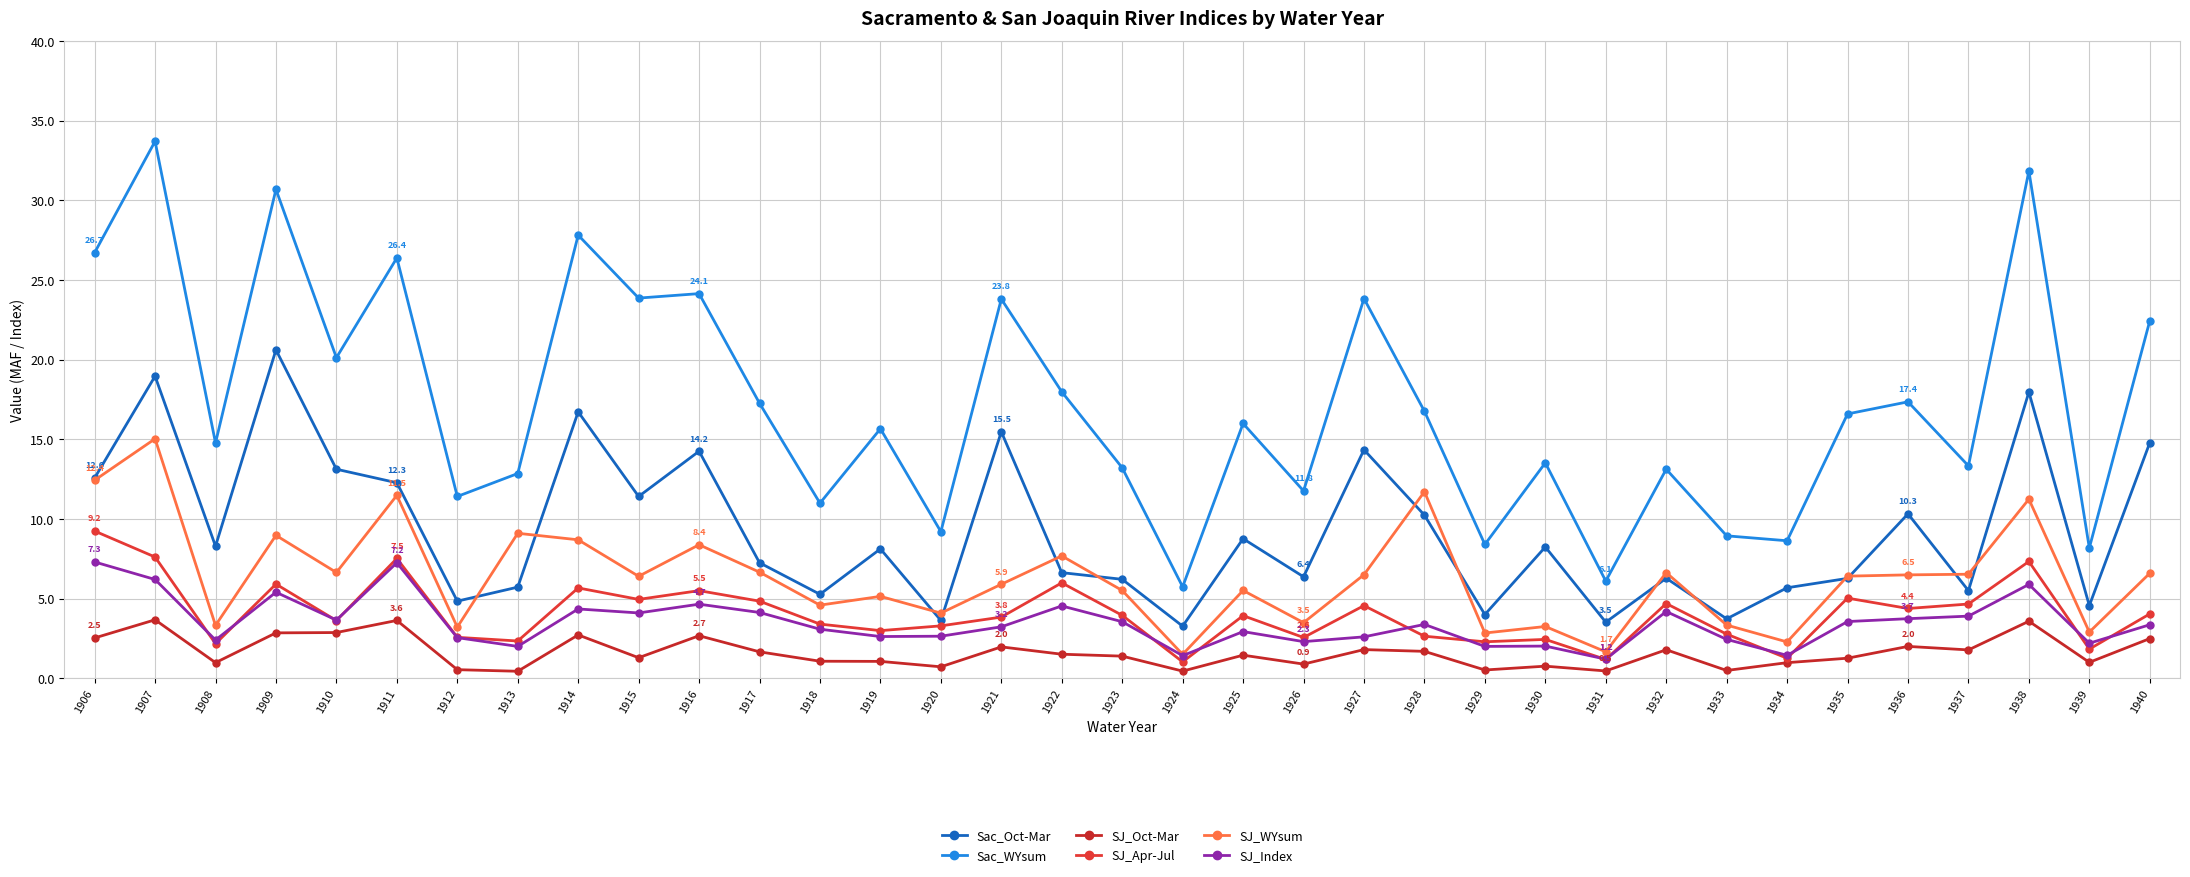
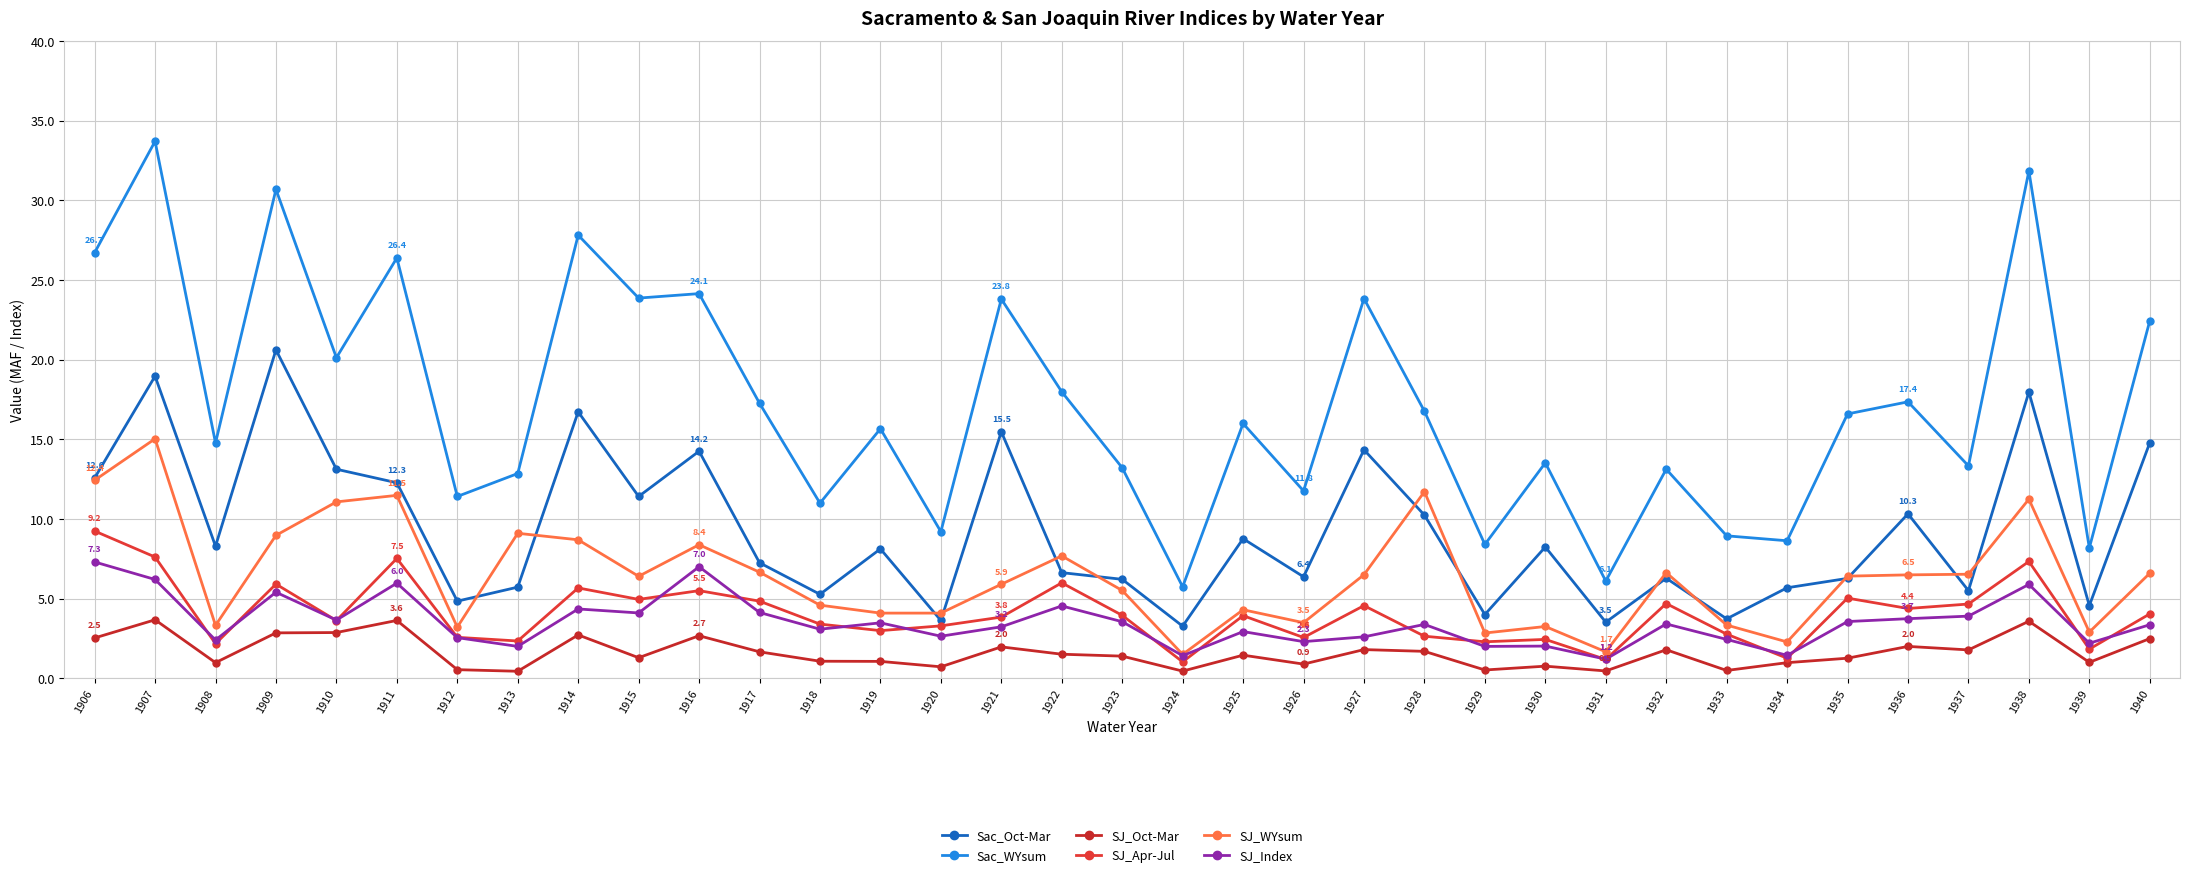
  {
    "SJ_WYsum": {
      "1907": 15.0,
      "1908": 3.3,
      "1909": 9.0,
-     "1910": 6.6,
+     "1910": 11.1,
      "1912": 3.2,
      "1913": 9.1,
      "1914": 8.7,
      "1915": 6.4,
      "1917": 6.7,
      "1918": 4.6,
-     "1919": 5.1,
+     "1919": 4.1,
      "1920": 4.1,
      "1922": 7.7,
      "1923": 5.5,
-     "1925": 5.5,
+     "1925": 4.3,
      "1927": 6.5,
      "1928": 11.7,
      "1929": 2.8,
      "1930": 3.3,
      "1932": 6.6,
      "1933": 3.3,
      "1934": 2.3,
      "1937": 6.5,
      "1938": 11.2,
      "1939": 2.9,
      "1940": 6.6
    },
    "SJ_Index": {
      "1906": 7.3,
-     "1911": 7.2,
-     "1916": 4.7,
-     "1919": 2.6,
-     "1932": 4.2
+     "1911": 6.0,
+     "1916": 7.0,
+     "1919": 3.5,
+     "1932": 3.4
    }
  }
